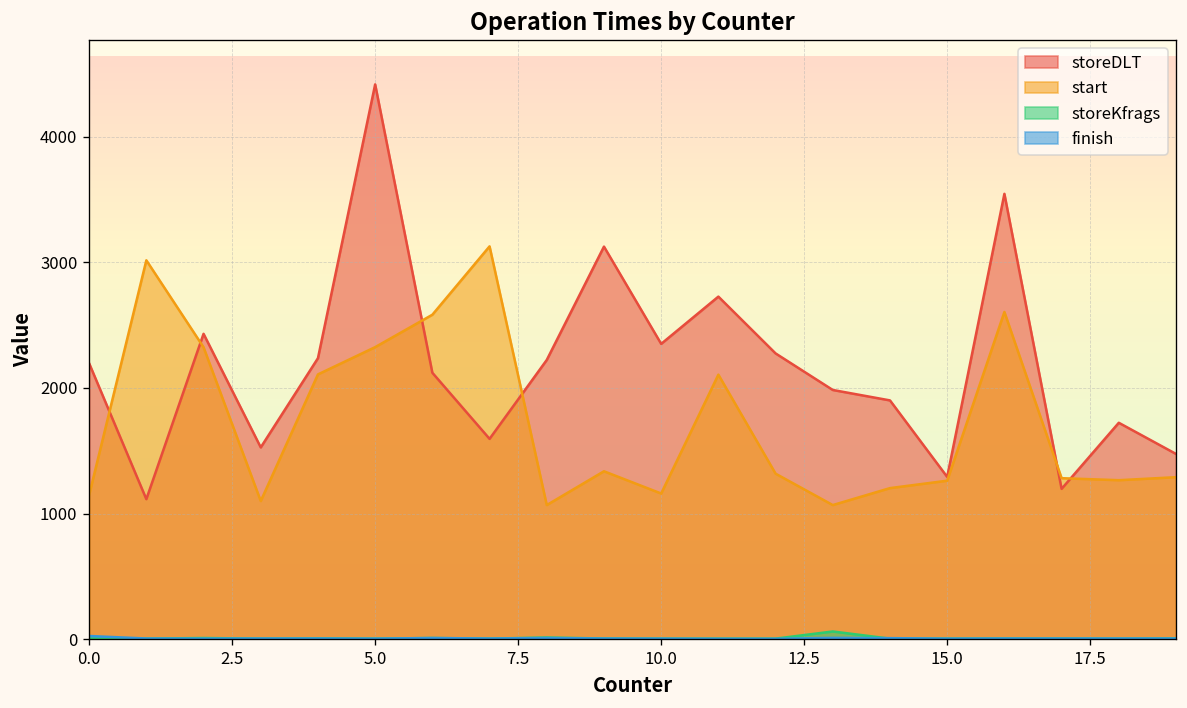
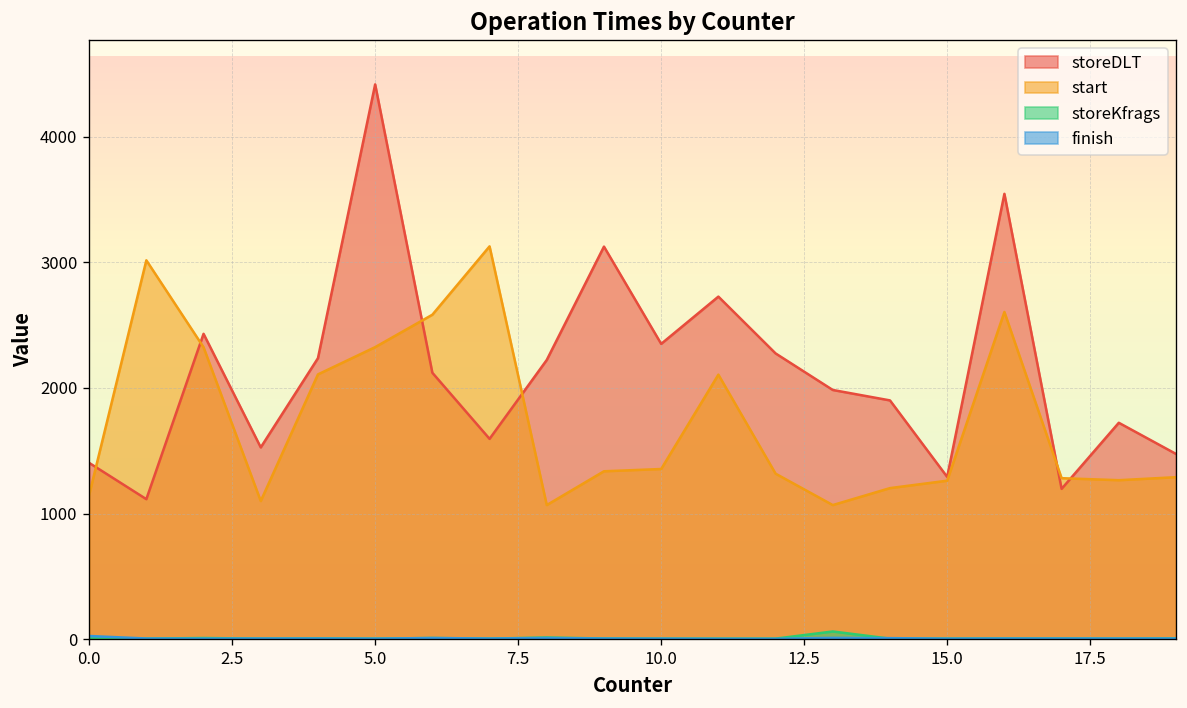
  {
    "storeDLT": {
-     "0.0": 2200,
+     "0.0": 1400,
      "5.0": 4420,
      "10.0": 2350,
      "15.0": 1290
    },
    "start": {
      "0.0": 1150,
      "5.0": 2330,
-     "10.0": 1160,
+     "10.0": 1360,
      "15.0": 1260
    }
  }
